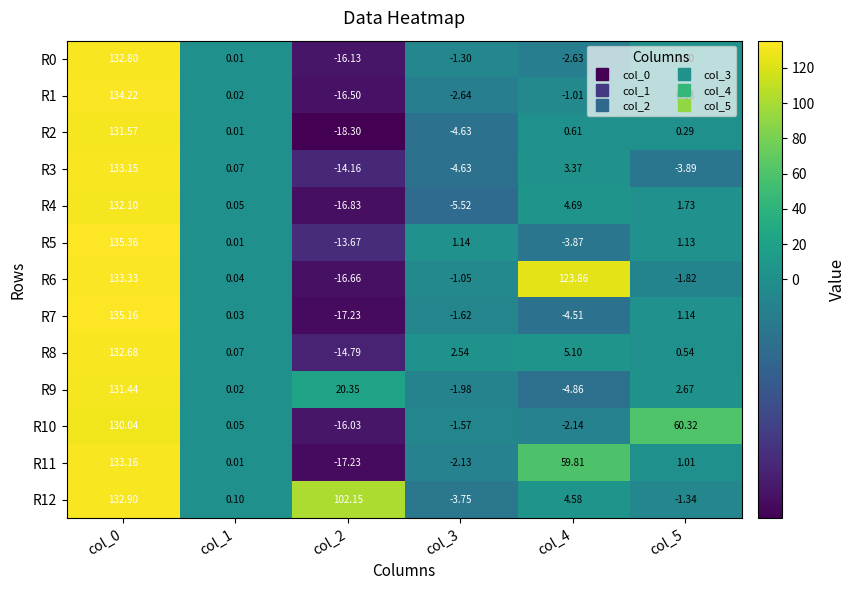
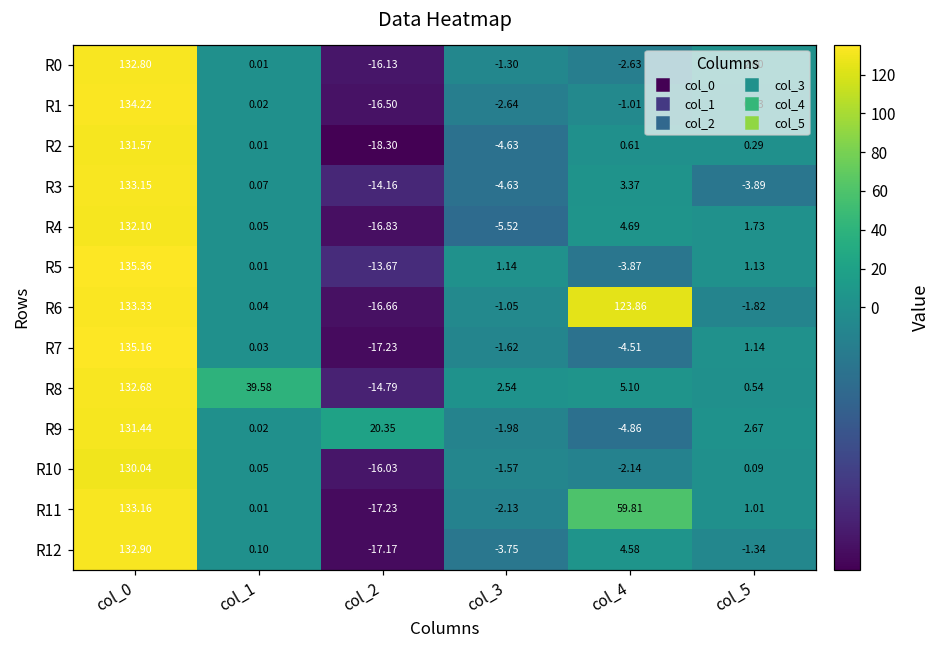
  {
    "R0": {
      "col_0": 132.80,
      "col_1": 0.01,
      "col_2": -16.13,
      "col_3": -1.30,
      "col_4": -2.63
    },
    "R1": {
      "col_0": 134.22,
      "col_1": 0.02,
      "col_2": -16.50,
      "col_3": -2.64,
      "col_4": -1.01
    },
    "R2": {
      "col_0": 131.57,
      "col_1": 0.01,
      "col_2": -18.30,
      "col_3": -4.63,
      "col_4": 0.61,
      "col_5": 0.29
    },
    "R3": {
      "col_0": 133.15,
      "col_1": 0.07,
      "col_2": -14.16,
      "col_3": -4.63,
      "col_4": 3.37,
      "col_5": -3.89
    },
    "R4": {
      "col_0": 132.10,
      "col_1": 0.05,
      "col_2": -16.83,
      "col_3": -5.52,
      "col_4": 4.69,
      "col_5": 1.73
    },
    "R5": {
      "col_0": 135.36,
      "col_1": 0.01,
      "col_2": -13.67,
      "col_3": 1.14,
      "col_4": -3.87,
      "col_5": 1.13
    },
    "R6": {
      "col_0": 133.33,
      "col_1": 0.04,
      "col_2": -16.66,
      "col_3": -1.05,
      "col_4": 123.86,
      "col_5": -1.82
    },
    "R7": {
      "col_0": 135.16,
      "col_1": 0.03,
      "col_2": -17.23,
      "col_3": -1.62,
      "col_4": -4.51,
      "col_5": 1.14
    },
    "R8": {
      "col_0": 132.68,
-     "col_1": 0.07,
+     "col_1": 39.58,
      "col_2": -14.79,
      "col_3": 2.54,
      "col_4": 5.10,
      "col_5": 0.54
    },
    "R9": {
      "col_0": 131.44,
      "col_1": 0.02,
      "col_2": 20.35,
      "col_3": -1.98,
      "col_4": -4.86,
      "col_5": 2.67
    },
    "R10": {
      "col_0": 130.04,
      "col_1": 0.05,
      "col_2": -16.03,
      "col_3": -1.57,
      "col_4": -2.14,
-     "col_5": 60.32
+     "col_5": 0.09
    },
    "R11": {
      "col_0": 133.16,
      "col_1": 0.01,
      "col_2": -17.23,
      "col_3": -2.13,
      "col_4": 59.81,
      "col_5": 1.01
    },
    "R12": {
      "col_0": 132.90,
      "col_1": 0.10,
-     "col_2": 102.15,
+     "col_2": -17.17,
      "col_3": -3.75,
      "col_4": 4.58,
      "col_5": -1.34
    }
  }
